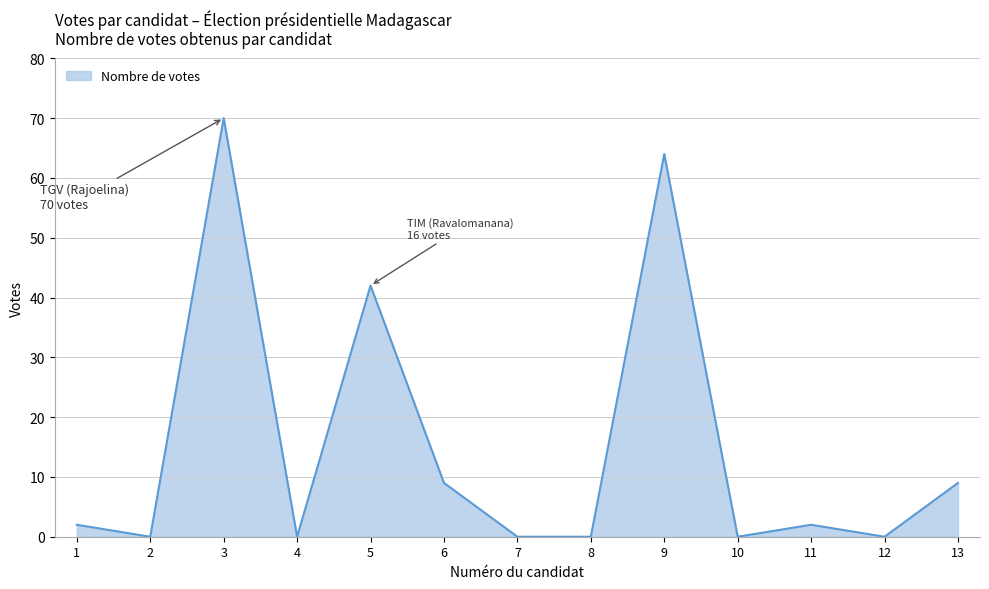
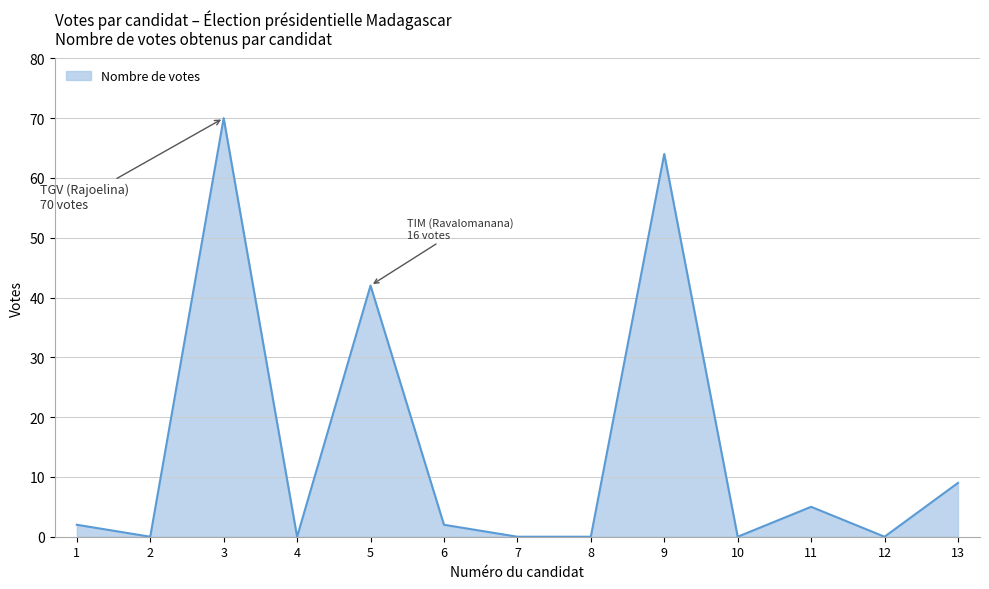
  {
    "1": 2,
    "2": 0,
    "4": 0,
-   "6": 9,
+   "6": 2,
    "7": 0,
    "8": 0,
    "9": 64,
    "10": 0,
-   "11": 2,
+   "11": 5,
    "12": 0,
    "13": 9
  }
